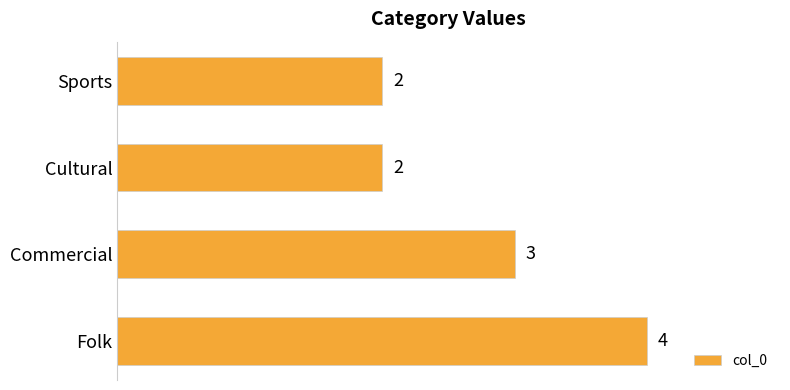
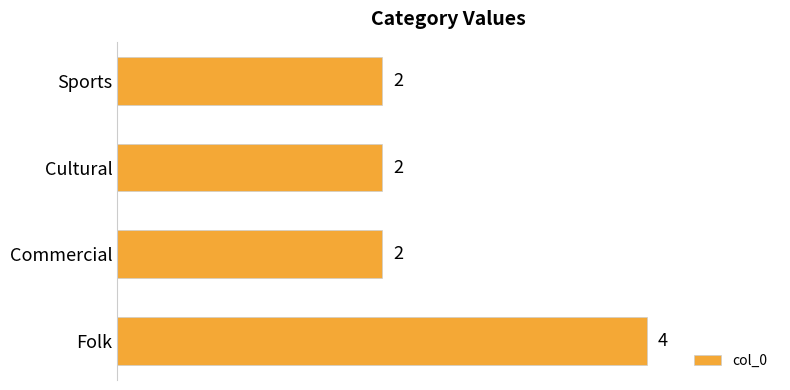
  {
    "Sports": 2,
    "Cultural": 2,
-   "Commercial": 3,
+   "Commercial": 2,
    "Folk": 4
  }
